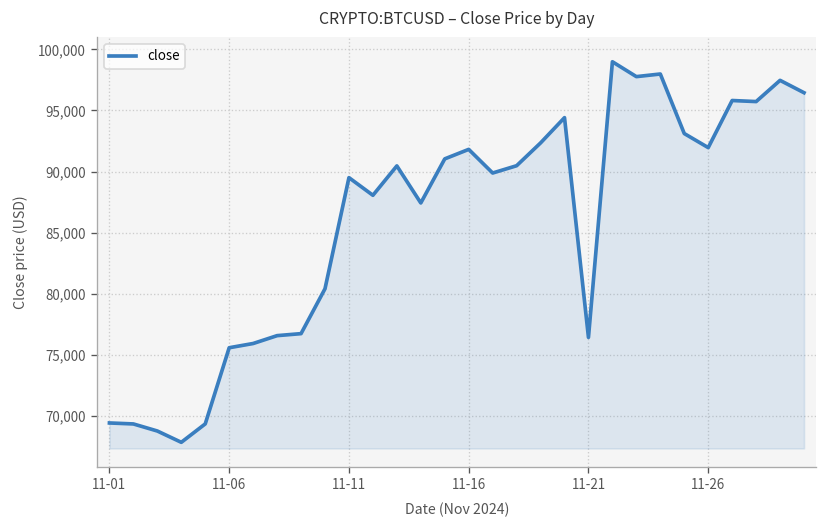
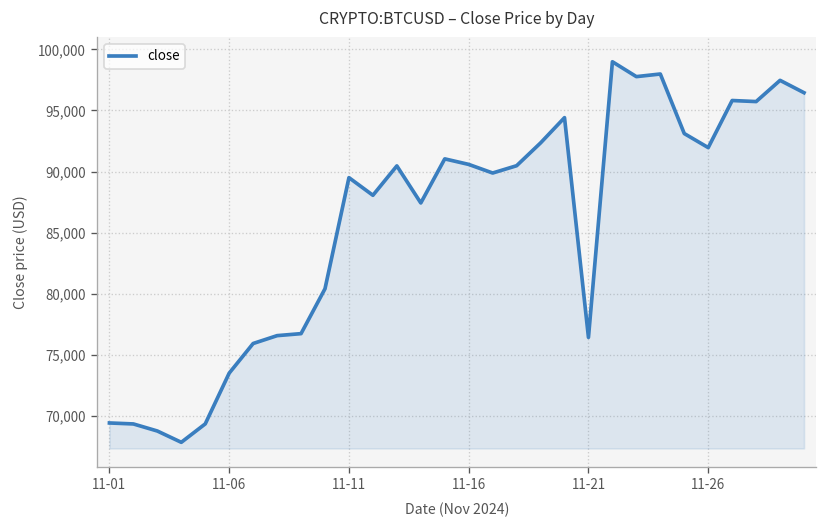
  {
    "11-01": "69,400",
-   "11-06": "75,600",
+   "11-06": "73,500",
    "11-11": "89,500",
-   "11-16": "91,800",
+   "11-16": "90,600",
    "11-21": "76,400",
    "11-26": "92,000"
  }
